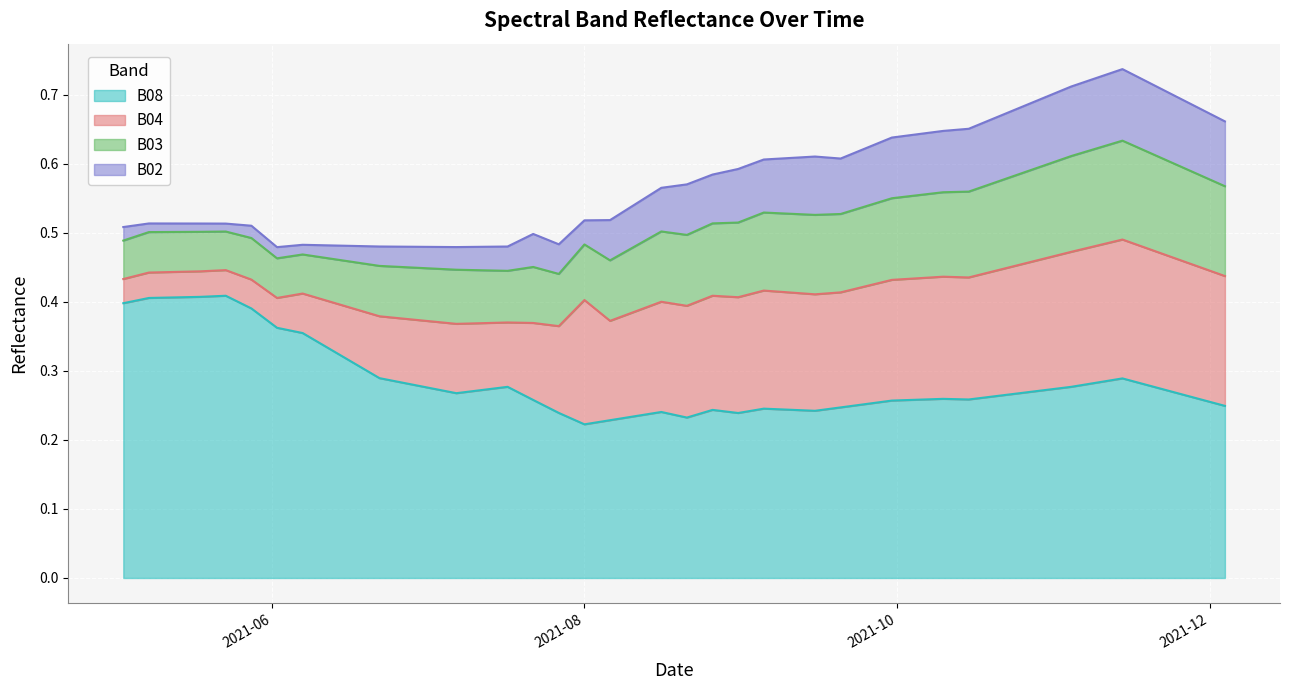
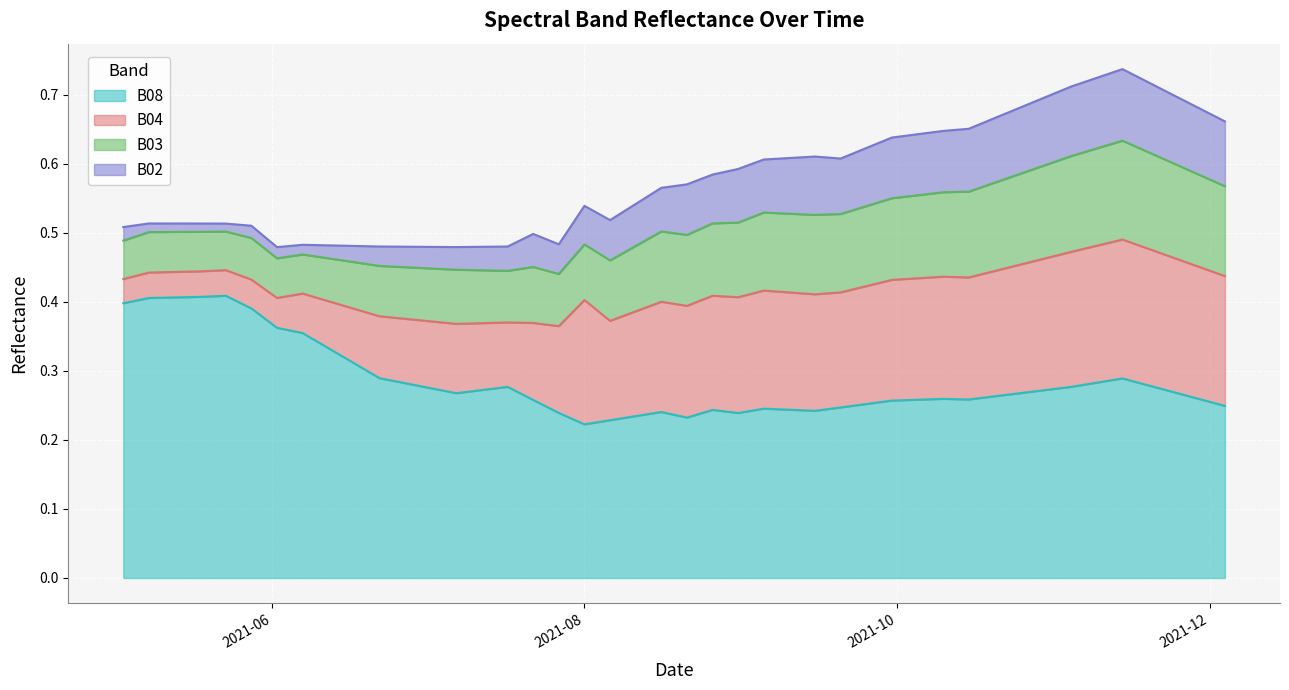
  {
    "B08": {
      "2021-08": 0.22
    },
    "B04": {
      "2021-08": 0.18
    },
    "B03": {
      "2021-08": 0.08
    },
    "B02": {
-     "2021-08": 0.03
+     "2021-08": 0.06
    }
  }
